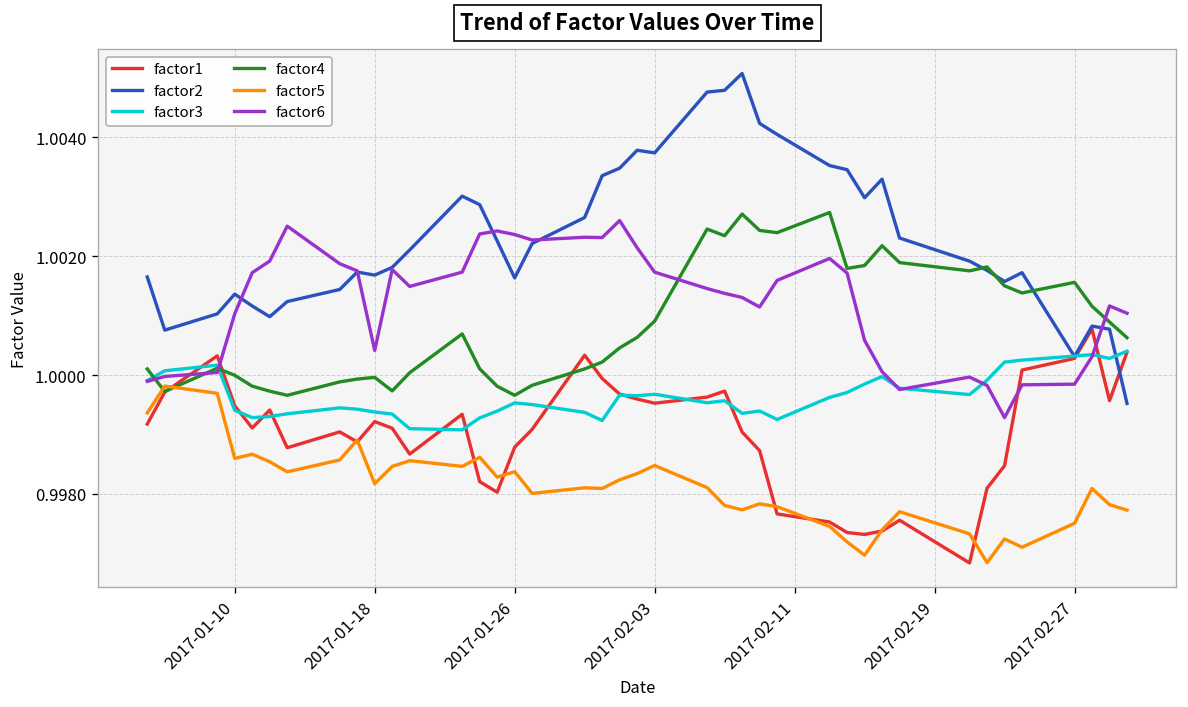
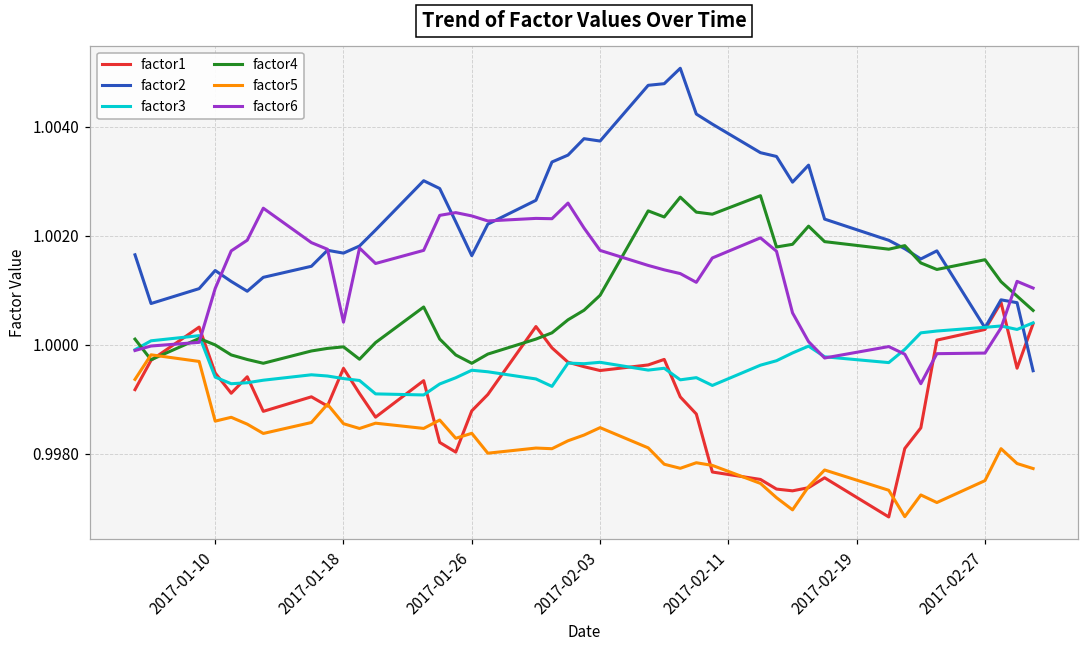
  {
    "factor1": {
      "2017-01-10": 0.9995,
-     "2017-01-18": 0.9992,
+     "2017-01-18": 0.9996,
      "2017-01-26": 0.9988,
      "2017-02-03": 0.9995
    },
    "factor2": {
      "2017-01-10": 1.0014,
      "2017-01-18": 1.0017,
      "2017-01-26": 1.0016,
      "2017-02-03": 1.0037
    },
    "factor3": {
      "2017-01-10": 0.9994,
      "2017-01-18": 0.9994,
      "2017-01-26": 0.9995,
      "2017-02-03": 0.9997
    },
    "factor4": {
      "2017-01-10": 1.0000,
      "2017-01-18": 1.0000,
      "2017-01-26": 0.9997,
      "2017-02-03": 1.0009,
      "2017-02-27": 1.0016
    },
    "factor5": {
      "2017-01-10": 0.9986,
-     "2017-01-18": 0.9982,
+     "2017-01-18": 0.9986,
      "2017-01-26": 0.9984,
      "2017-02-03": 0.9985,
      "2017-02-27": 0.9975
    },
    "factor6": {
      "2017-01-10": 1.0010,
      "2017-01-18": 1.0004,
      "2017-01-26": 1.0024,
      "2017-02-03": 1.0017,
      "2017-02-27": 0.9998
    }
  }
